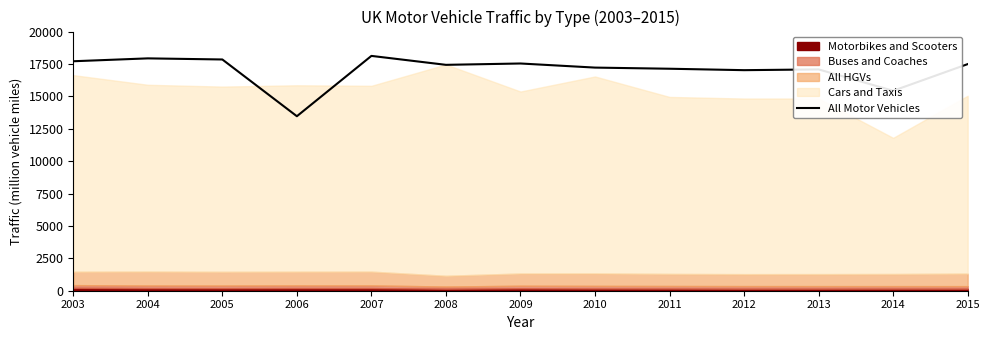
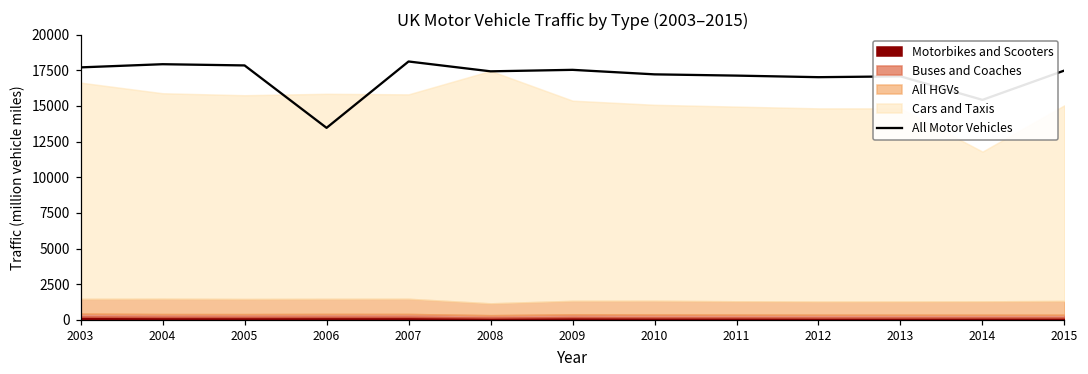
  {
    "All Motor Vehicles": {
      "2003": 17700,
      "2004": 17900,
      "2005": 17800,
      "2006": 13500,
      "2007": 18100,
      "2009": 17500,
      "2010": 17200,
      "2011": 17100,
      "2012": 17000,
      "2015": 17500
    },
    "Motorbikes and Scooters": {
      "2003": 200,
      "2004": 200,
      "2005": 200,
      "2006": 200,
      "2007": 200
    },
    "Cars and Taxis": {
      "2003": 15200,
      "2004": 14400,
      "2005": 14300,
      "2006": 14400,
      "2007": 14300,
      "2009": 14000,
-     "2010": 15200,
+     "2010": 13700,
      "2011": 13700,
      "2012": 13600,
      "2014": 10500,
      "2015": 13700
    }
  }
